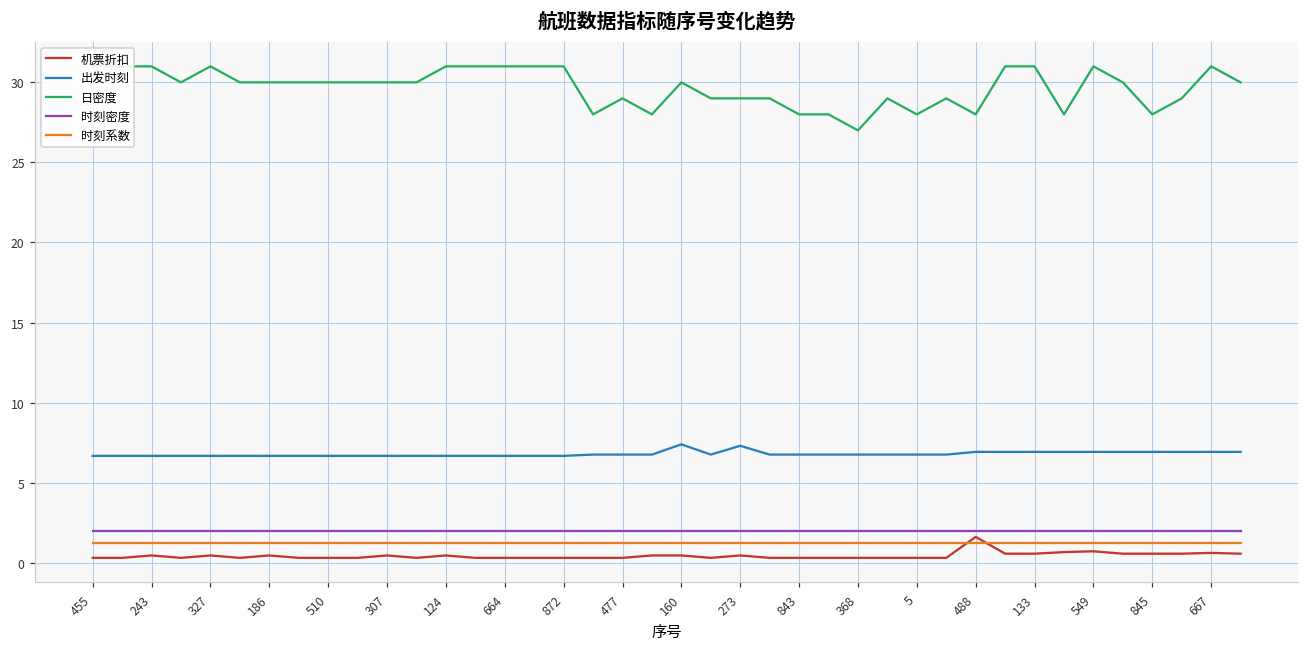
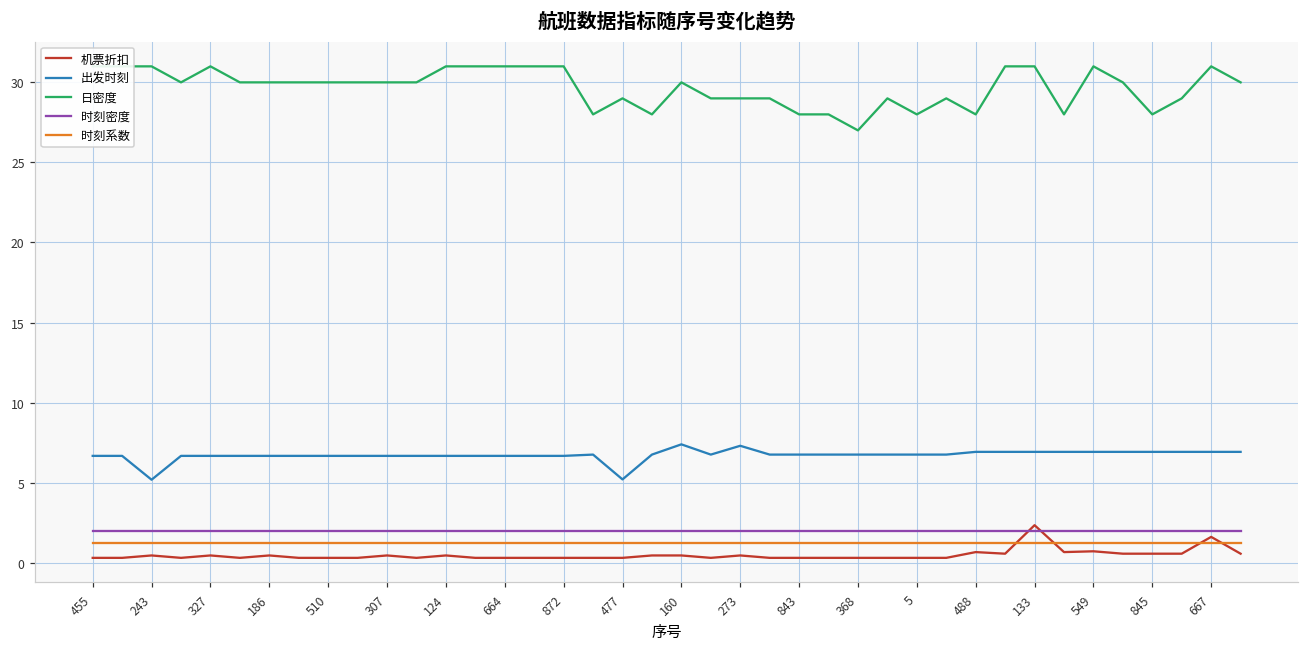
  {
    "机票折扣": {
      "455": 0.3,
      "243": 0.5,
      "327": 0.5,
      "186": 0.5,
      "510": 0.3,
      "307": 0.5,
      "124": 0.5,
      "664": 0.3,
      "872": 0.3,
      "477": 0.3,
      "160": 0.5,
      "273": 0.5,
      "843": 0.3,
      "368": 0.3,
-     "488": 1.6,
-     "133": 0.6,
+     "488": 0.7,
+     "133": 2.3,
      "549": 0.7,
      "845": 0.6,
-     "667": 0.6
+     "667": 1.6
    },
    "出发时刻": {
      "455": 6.7,
-     "243": 6.7,
+     "243": 5.2,
      "327": 6.7,
      "186": 6.7,
      "510": 6.7,
      "307": 6.7,
      "124": 6.7,
      "664": 6.7,
      "872": 6.7,
-     "477": 6.8,
+     "477": 5.2,
      "160": 7.4,
      "273": 7.3,
      "843": 6.8,
      "368": 6.8,
      "488": 6.9,
      "133": 6.9,
      "549": 6.9,
      "845": 6.9,
      "667": 6.9
    },
    "日密度": {
      "243": 31.0,
      "327": 31.0,
      "186": 30.0,
      "510": 30.0,
      "307": 30.0,
      "124": 31.0,
      "664": 31.0,
      "872": 31.0,
      "477": 29.0,
      "160": 30.0,
      "273": 29.0,
      "843": 28.0,
      "368": 27.0,
      "488": 28.0,
      "133": 31.0,
      "549": 31.0,
      "845": 28.0,
      "667": 31.0
    },
    "时刻密度": {
      "455": 2.0,
      "243": 2.0,
      "327": 2.0,
      "186": 2.0,
      "510": 2.0,
      "307": 2.0,
      "124": 2.0,
      "664": 2.0,
      "872": 2.0,
      "477": 2.0,
      "160": 2.0,
      "273": 2.0,
      "843": 2.0,
      "368": 2.0,
      "488": 2.0,
      "133": 2.0,
      "549": 2.0,
      "845": 2.0,
      "667": 2.0
    },
    "时刻系数": {
      "455": 1.3,
      "243": 1.3,
      "327": 1.3,
      "186": 1.3,
      "510": 1.3,
      "307": 1.3,
      "124": 1.3,
      "664": 1.3,
      "872": 1.3,
      "477": 1.3,
      "160": 1.3,
      "273": 1.3,
      "843": 1.3,
      "368": 1.3,
      "488": 1.3,
      "133": 1.3,
      "549": 1.3,
      "845": 1.3,
      "667": 1.3
    }
  }
